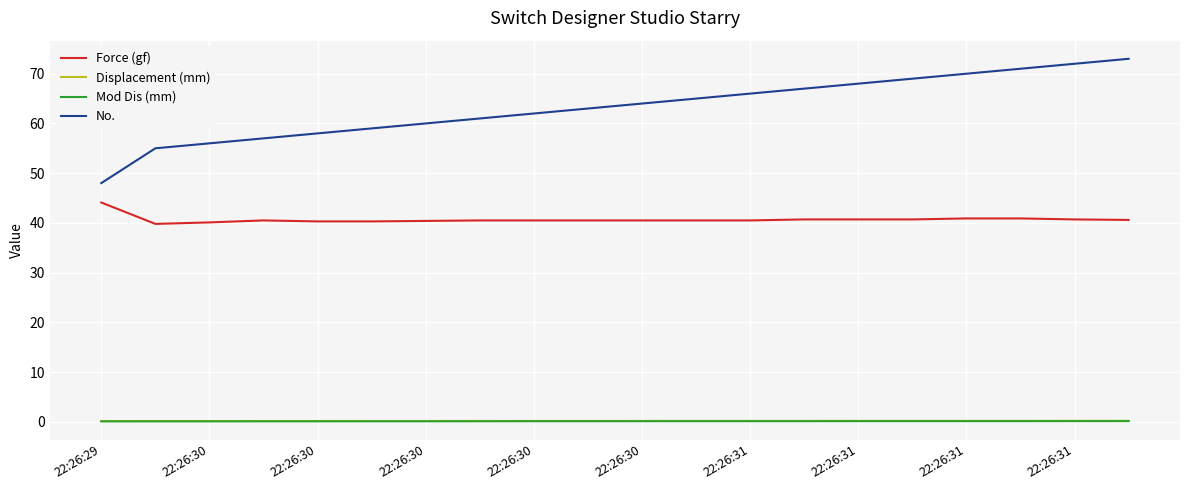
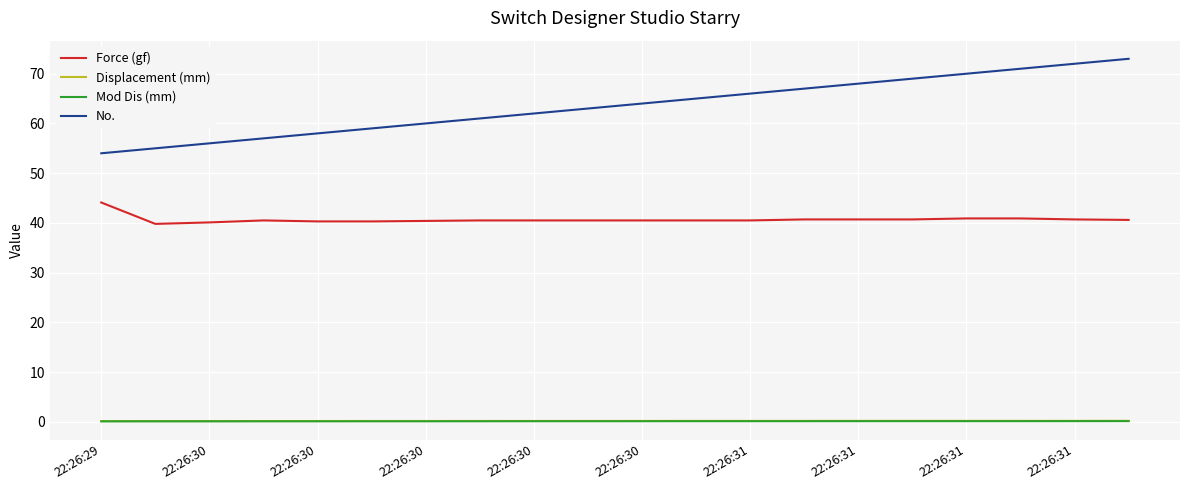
  {
    "Force (gf)": {
      "22:26:29": 44
    },
    "Mod Dis (mm)": {
      "22:26:29": 0
    },
    "No.": {
-     "22:26:29": 48
+     "22:26:29": 54
    }
  }
